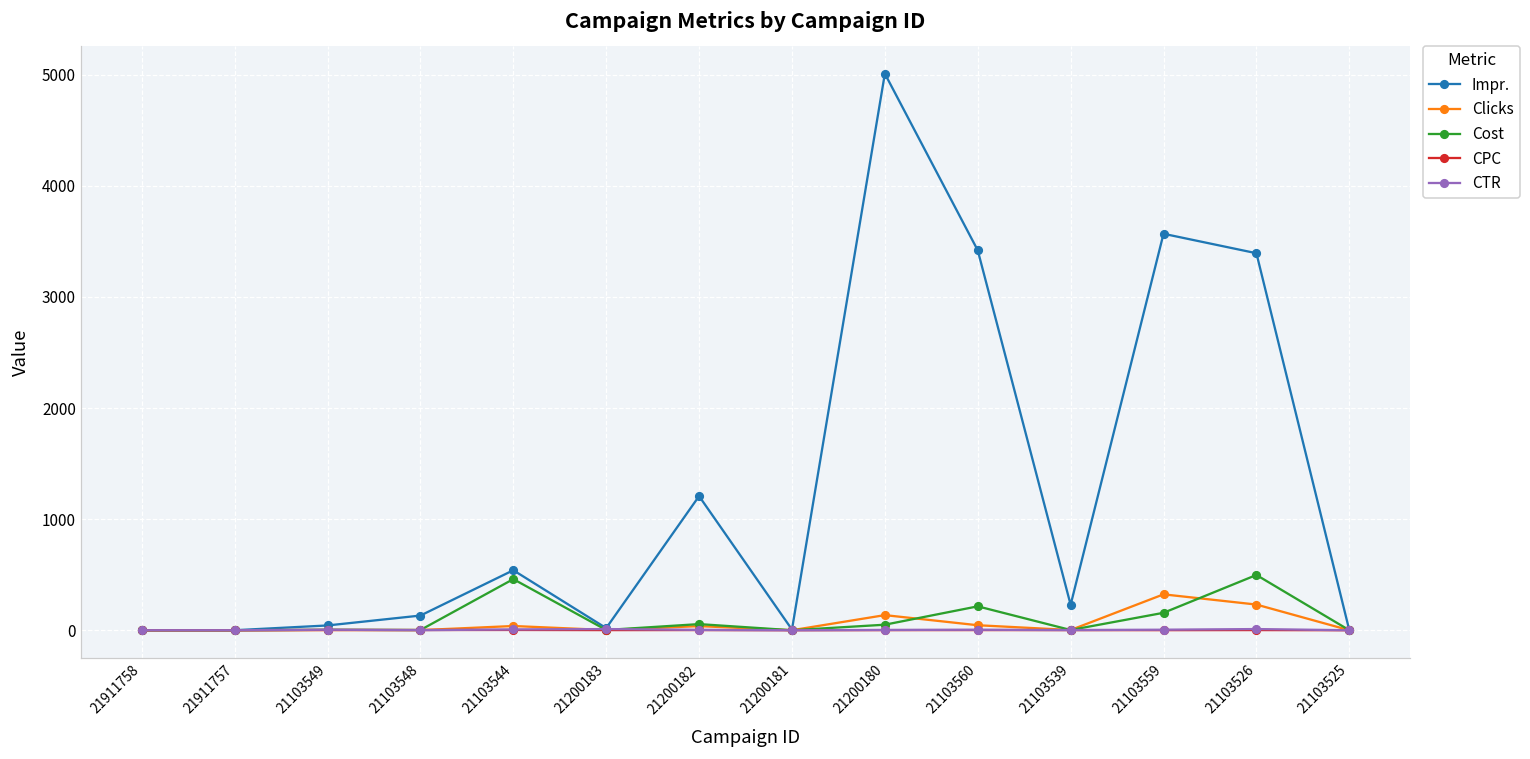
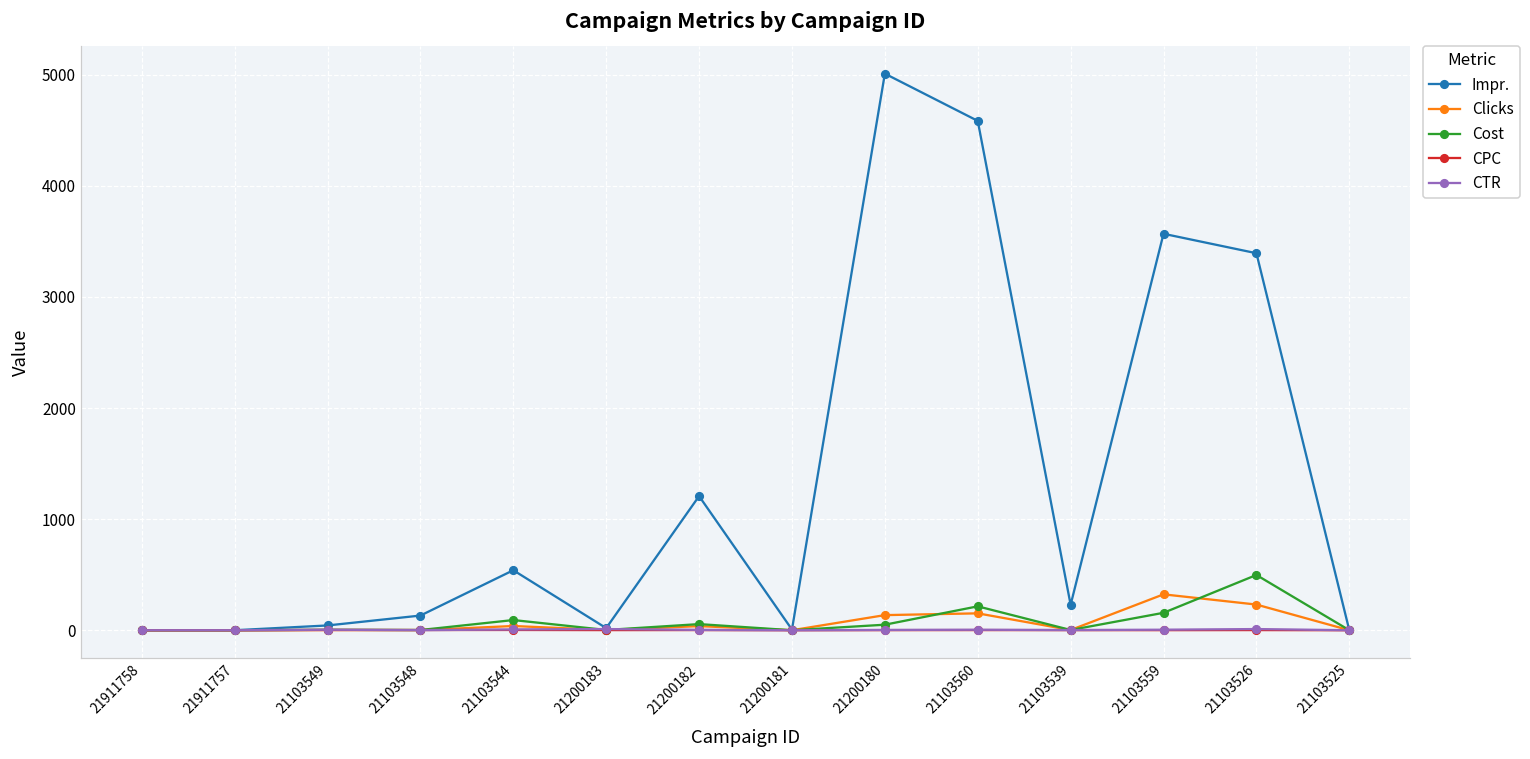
  {
    "Impr.": {
      "21103549": 40,
      "21103548": 130,
      "21103544": 540,
      "21200182": 1210,
      "21200180": 5010,
-     "21103560": 3420,
+     "21103560": 4580,
      "21103539": 230,
      "21103559": 3570,
      "21103526": 3390
    },
    "Clicks": {
      "21103544": 40,
      "21200180": 140,
-     "21103560": 50,
+     "21103560": 150,
      "21103559": 320,
      "21103526": 230
    },
    "Cost": {
-     "21103544": 460,
+     "21103544": 90,
      "21200180": 50,
      "21103560": 220,
      "21103559": 160,
      "21103526": 500
    }
  }
